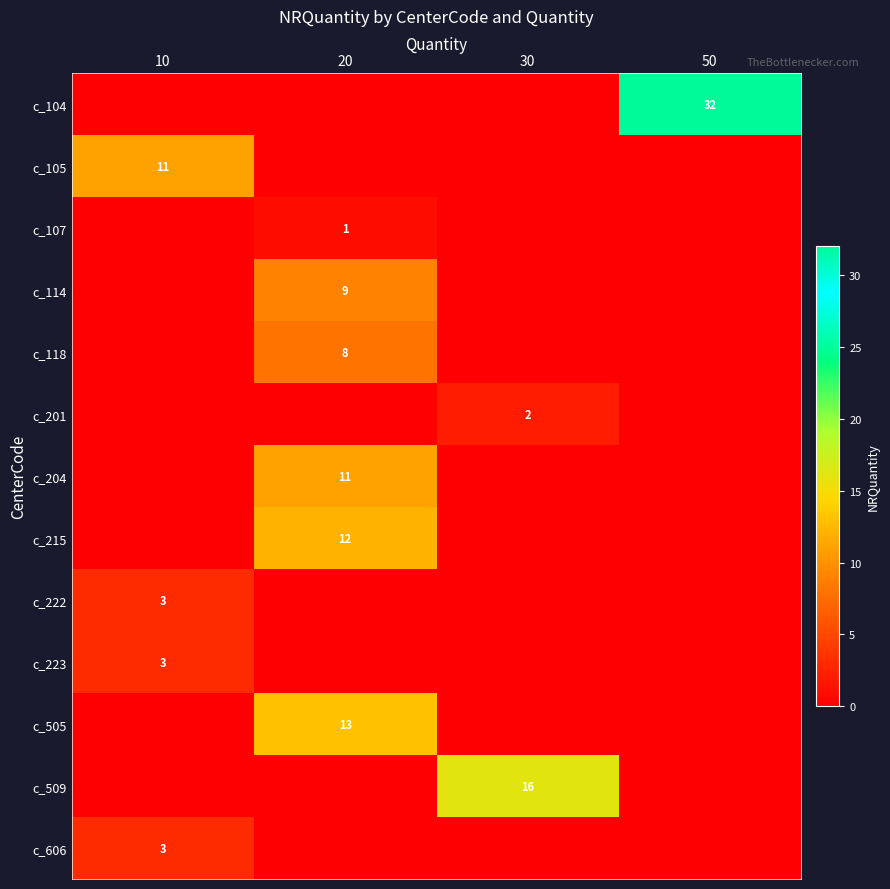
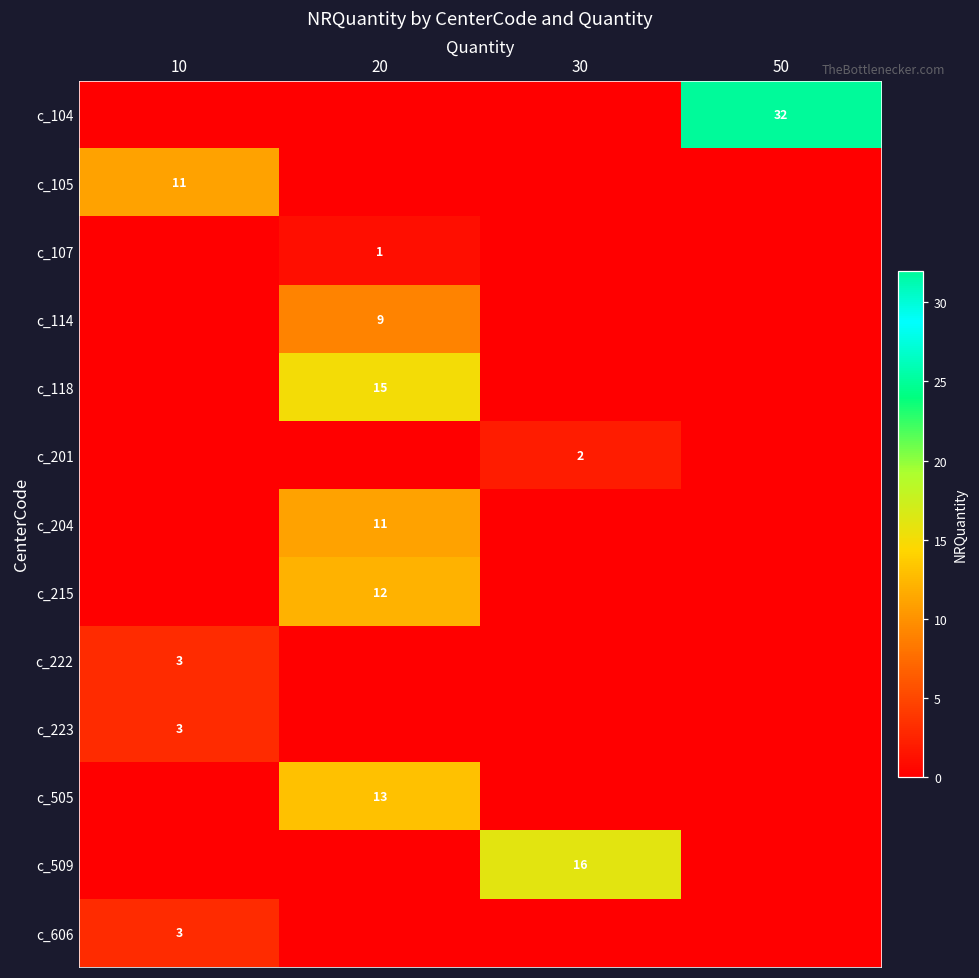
  {
    "c_104": {
      "50": 32
    },
    "c_105": {
      "10": 11
    },
    "c_107": {
      "20": 1
    },
    "c_114": {
      "20": 9
    },
    "c_118": {
-     "20": 8
+     "20": 15
    },
    "c_201": {
      "30": 2
    },
    "c_204": {
      "20": 11
    },
    "c_215": {
      "20": 12
    },
    "c_222": {
      "10": 3
    },
    "c_223": {
      "10": 3
    },
    "c_505": {
      "20": 13
    },
    "c_509": {
      "30": 16
    },
    "c_606": {
      "10": 3
    }
  }
